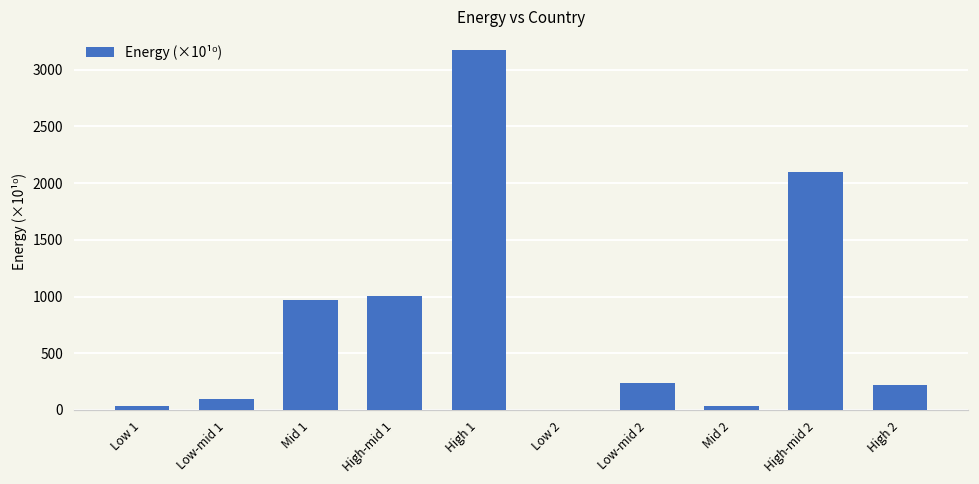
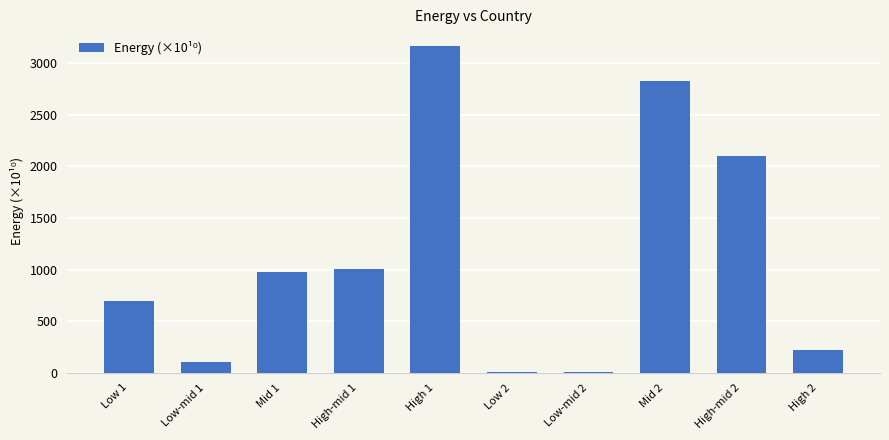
  {
-   "Low 1": 30,
+   "Low 1": 700,
    "Low-mid 1": 100,
    "Mid 1": 970,
    "High-mid 1": 1000,
    "High 1": 3170,
-   "Low-mid 2": 240,
-   "Mid 2": 30,
+   "Low-mid 2": 10,
+   "Mid 2": 2830,
    "High-mid 2": 2100,
    "High 2": 220
  }
